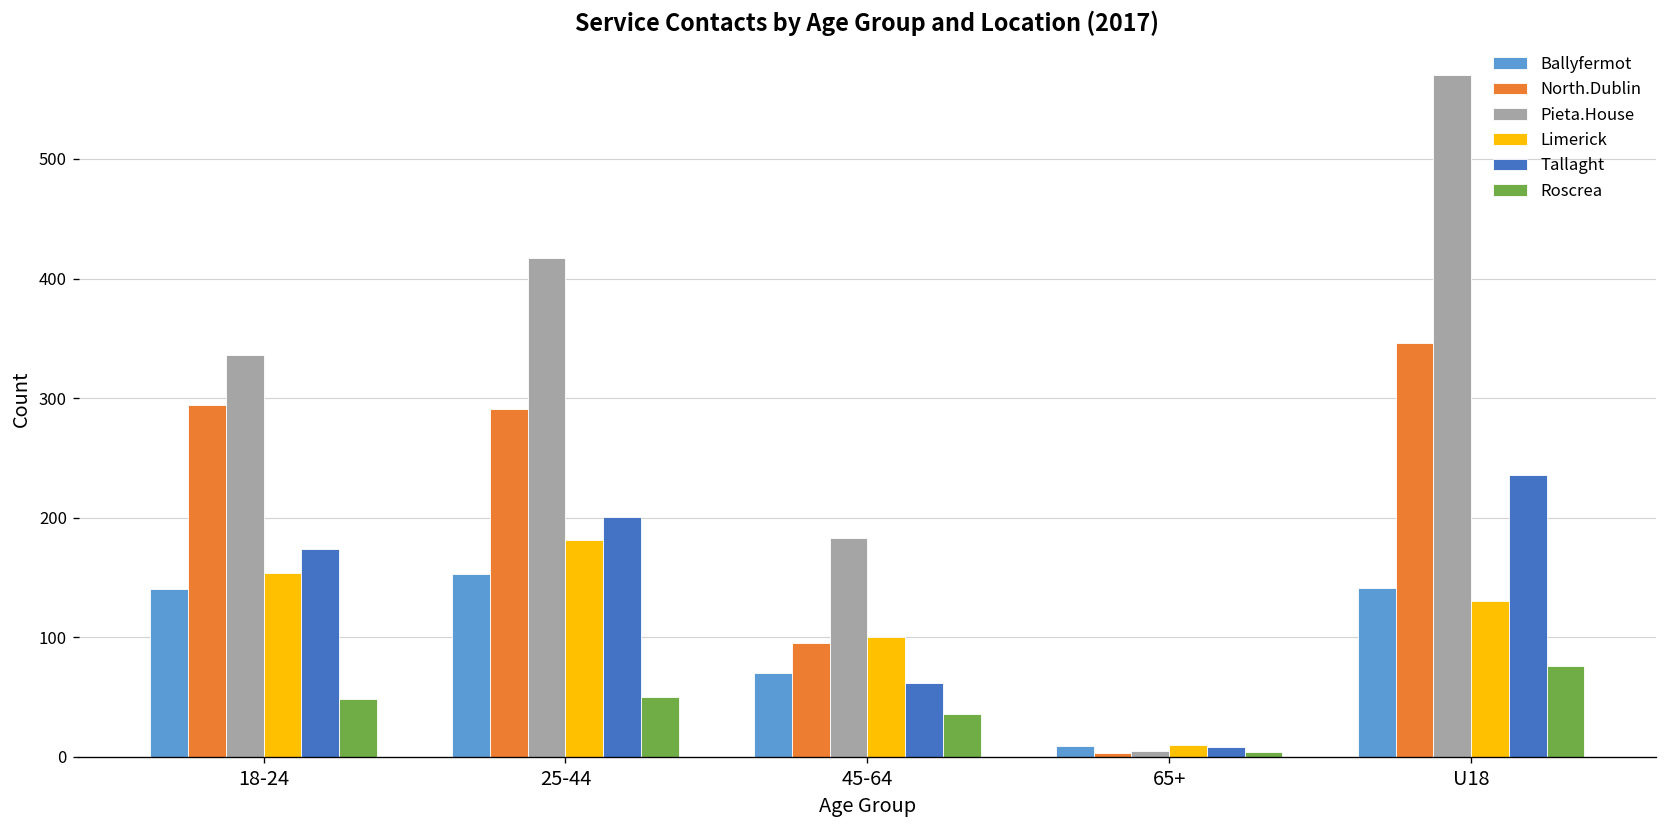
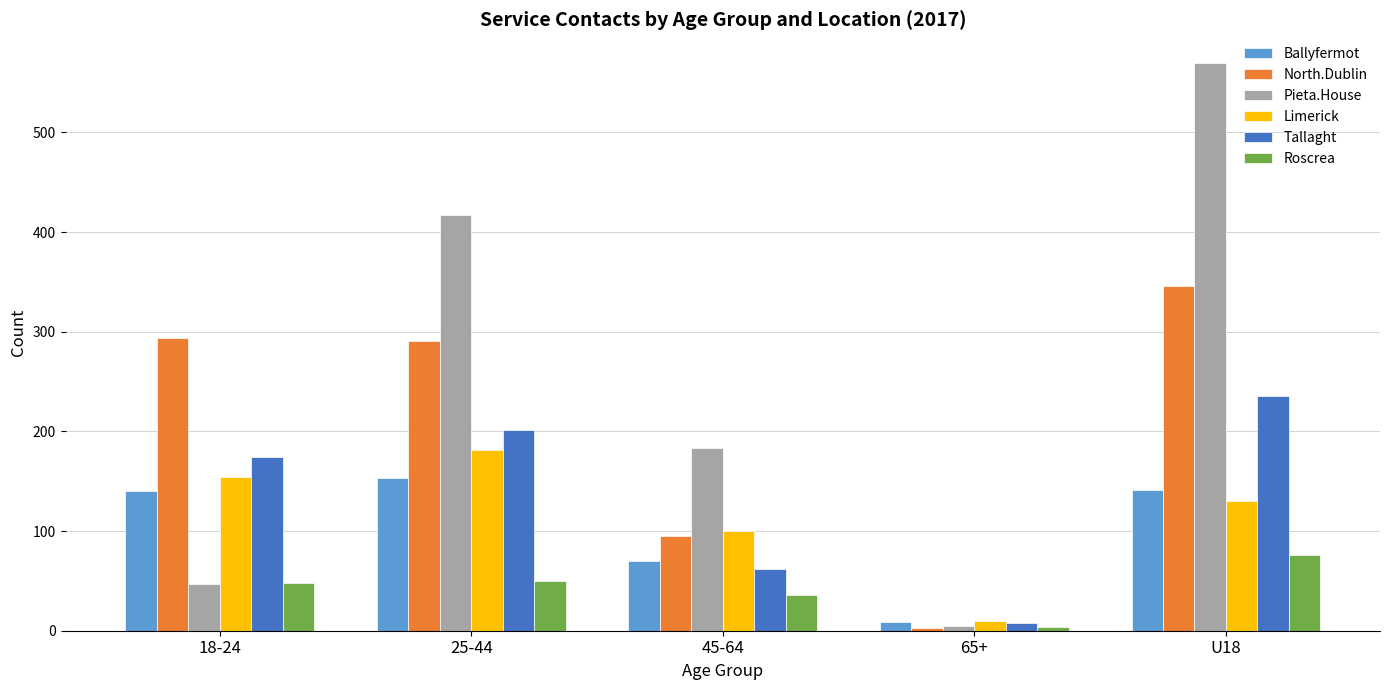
  {
    "North.Dublin": {
      "18-24": 290,
      "25-44": 290,
      "45-64": 100,
      "65+": 0,
      "U18": 350
    },
    "Pieta.House": {
-     "18-24": 340,
+     "18-24": 50,
      "25-44": 420,
      "45-64": 180,
      "65+": 10,
      "U18": 570
    },
    "Limerick": {
      "18-24": 150,
      "25-44": 180,
      "45-64": 100,
      "65+": 10,
      "U18": 130
    },
    "Roscrea": {
      "18-24": 50,
      "25-44": 50,
      "45-64": 40,
      "65+": 0,
      "U18": 80
    }
  }
